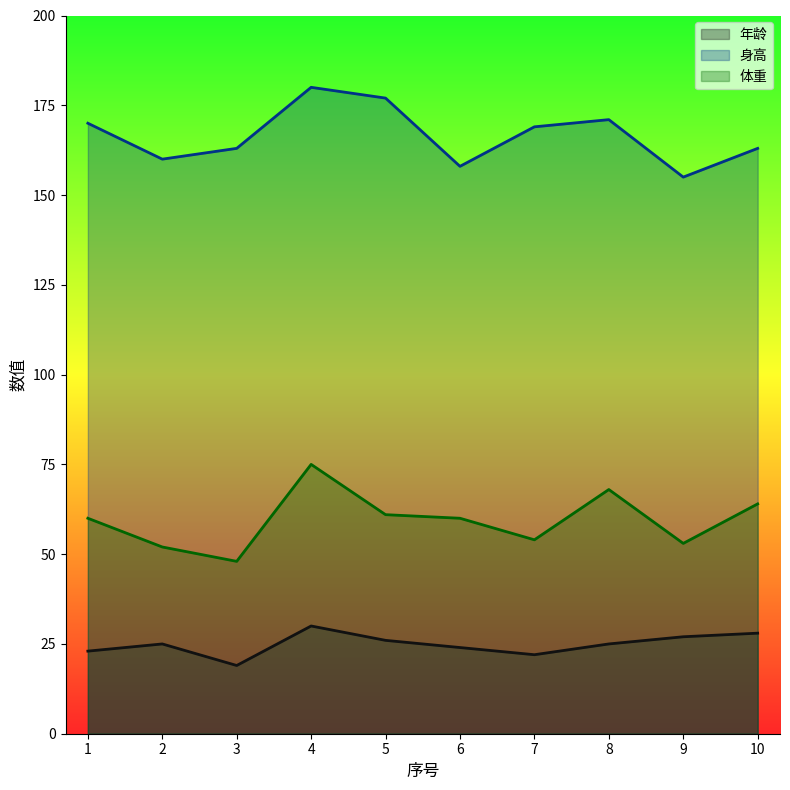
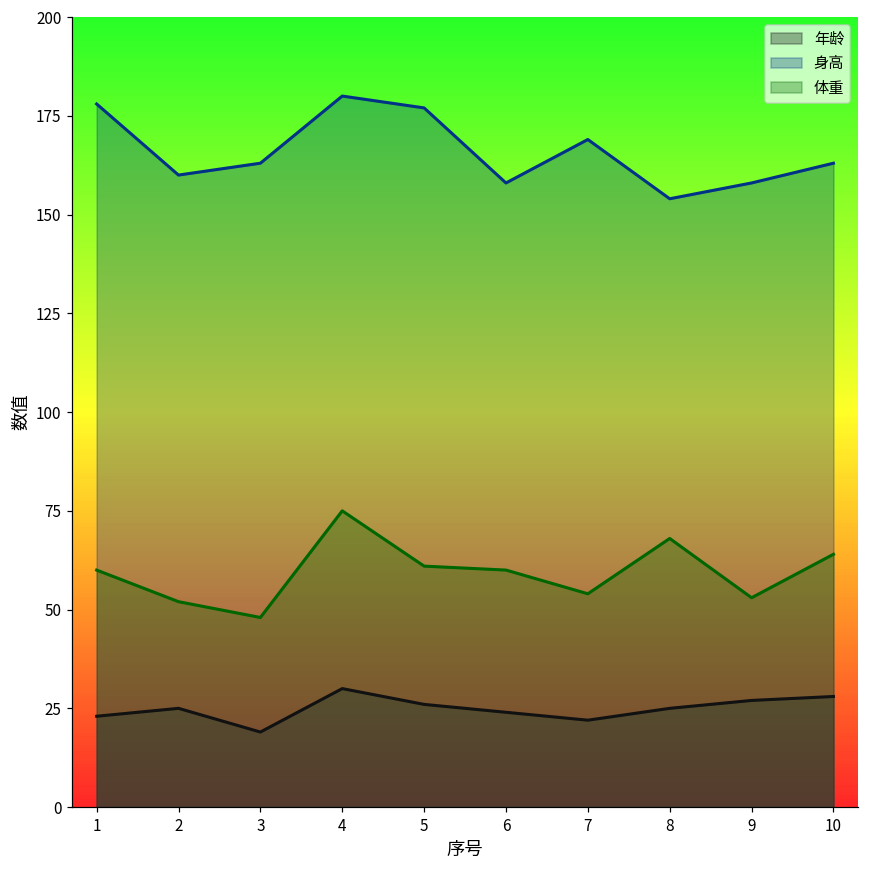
  {
    "身高": {
-     "1": 170,
+     "1": 178,
      "2": 160,
      "3": 163,
      "4": 180,
      "5": 177,
      "6": 158,
      "7": 169,
-     "8": 171,
-     "9": 155,
+     "8": 154,
+     "9": 158,
      "10": 163
    }
  }
